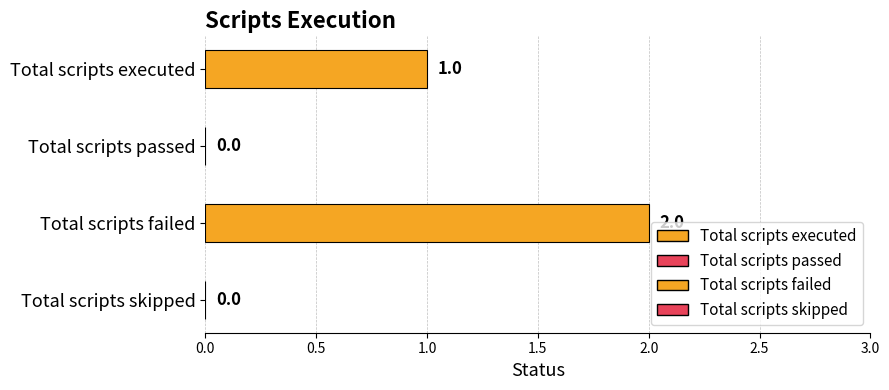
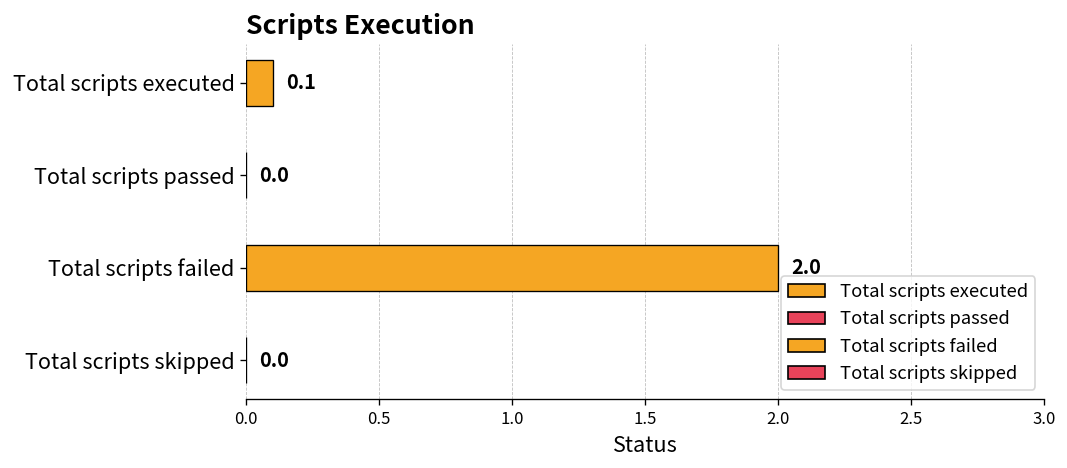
  {
-   "Total scripts executed": 1.0,
+   "Total scripts executed": 0.1,
    "Total scripts passed": 0.0,
    "Total scripts skipped": 0.0
  }
